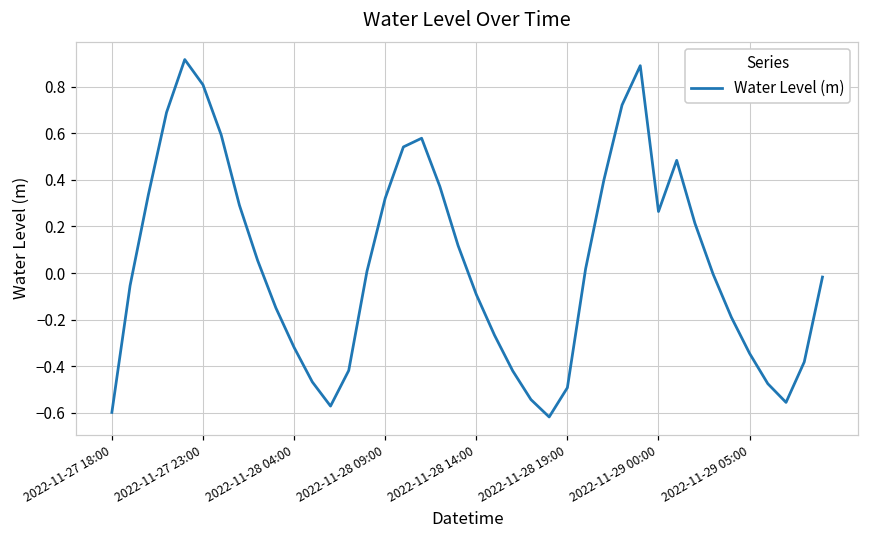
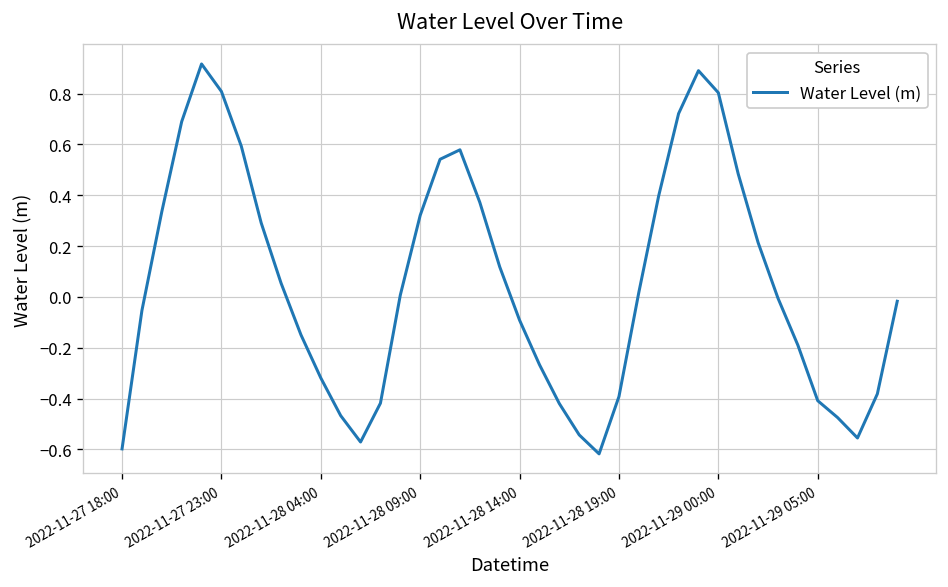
  {
    "2022-11-27 18:00": -0.60,
    "2022-11-27 23:00": 0.81,
    "2022-11-28 04:00": -0.32,
    "2022-11-28 09:00": 0.32,
    "2022-11-28 14:00": -0.09,
-   "2022-11-28 19:00": -0.49,
-   "2022-11-29 00:00": 0.26,
-   "2022-11-29 05:00": -0.34
+   "2022-11-28 19:00": -0.39,
+   "2022-11-29 00:00": 0.80,
+   "2022-11-29 05:00": -0.41
  }
